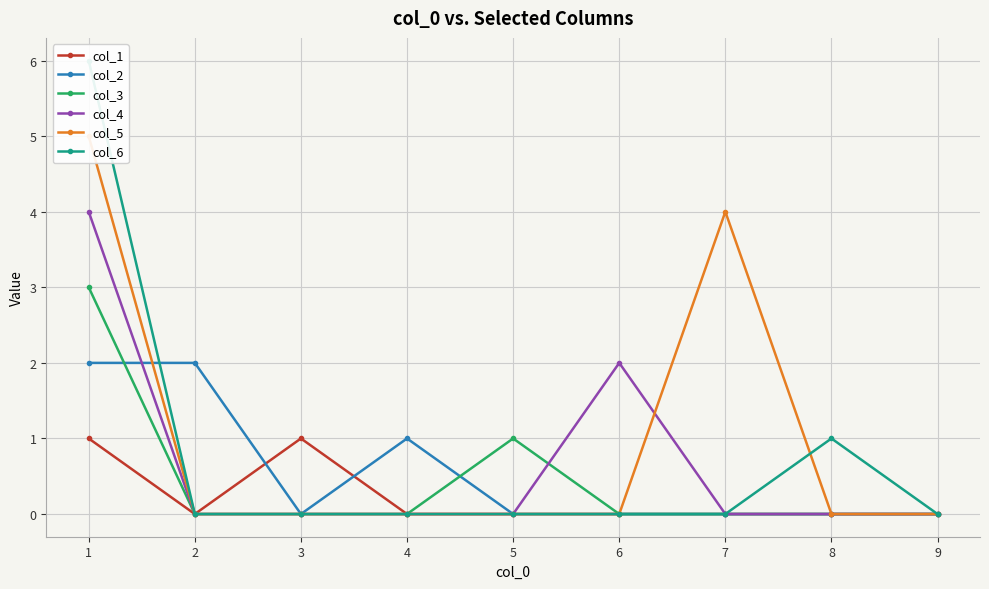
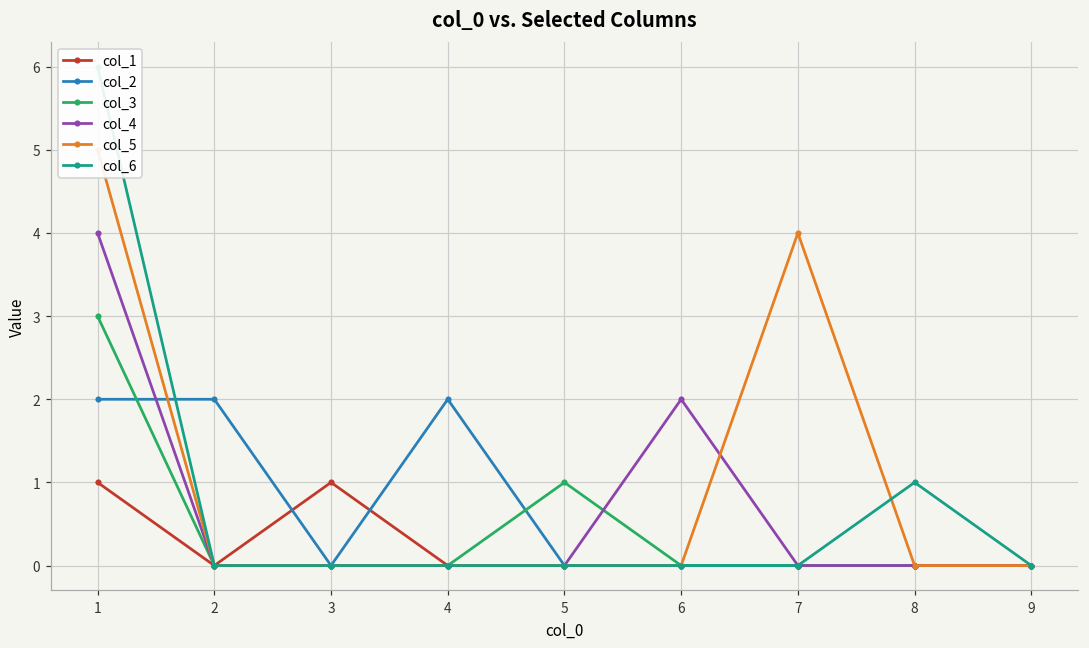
  {
    "col_1": {
      "1": 1,
      "3": 1
    },
    "col_2": {
      "1": 2,
      "2": 2,
-     "4": 1
+     "4": 2
    },
    "col_4": {
      "1": 4,
      "6": 2
    },
    "col_5": {
      "7": 4
    }
  }
